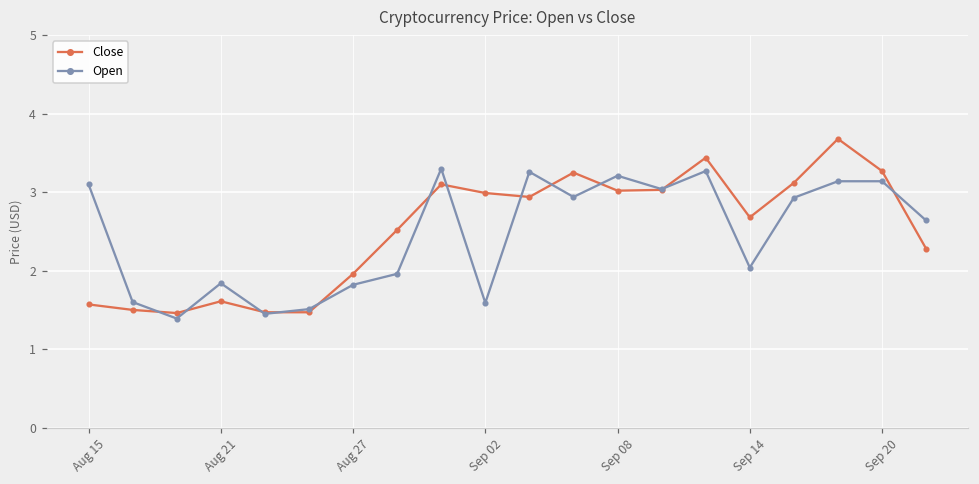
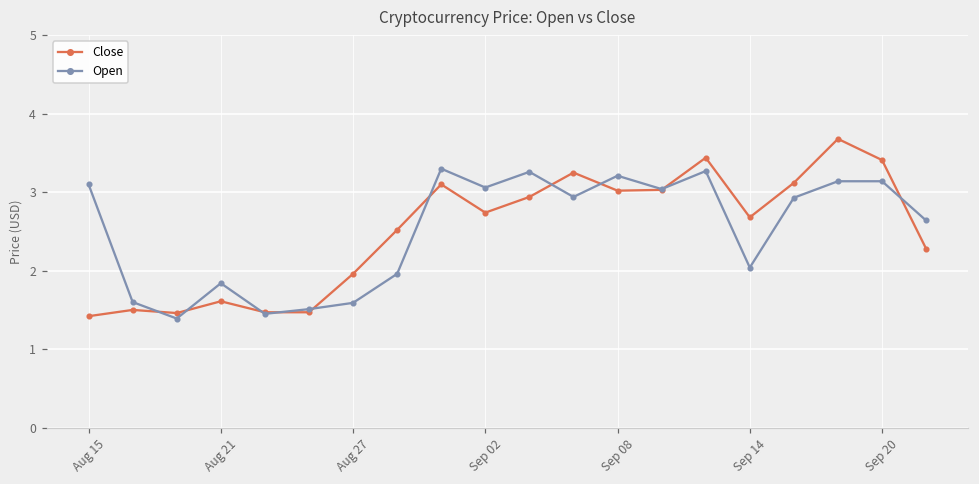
  {
    "Close": {
-     "Aug 15": 1.6,
+     "Aug 15": 1.4,
      "Aug 21": 1.6,
      "Aug 27": 2.0,
-     "Sep 02": 3.0,
+     "Sep 02": 2.7,
      "Sep 08": 3.0,
      "Sep 14": 2.7,
-     "Sep 20": 3.3
+     "Sep 20": 3.4
    },
    "Open": {
      "Aug 15": 3.1,
      "Aug 21": 1.8,
-     "Aug 27": 1.8,
-     "Sep 02": 1.6,
+     "Aug 27": 1.6,
+     "Sep 02": 3.1,
      "Sep 08": 3.2,
      "Sep 14": 2.0,
      "Sep 20": 3.1
    }
  }
